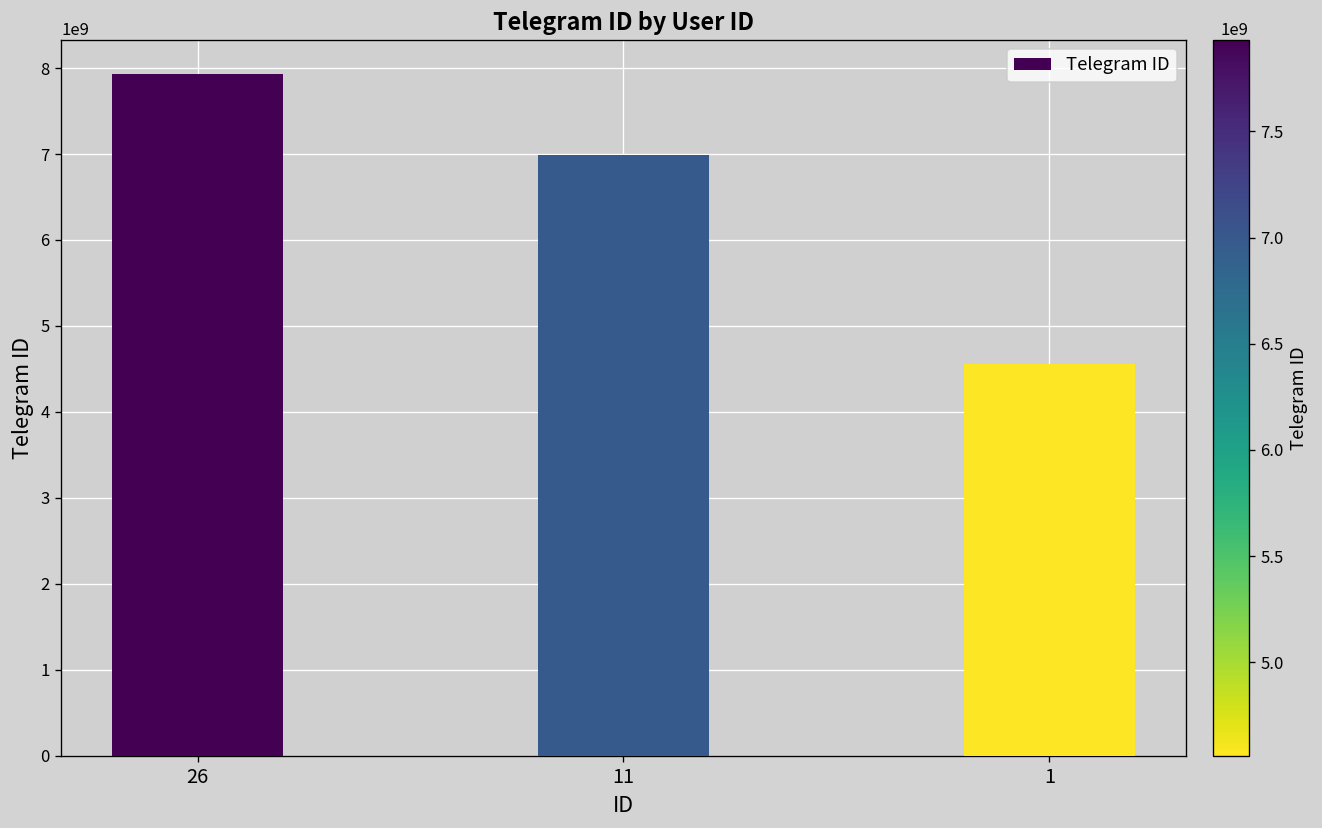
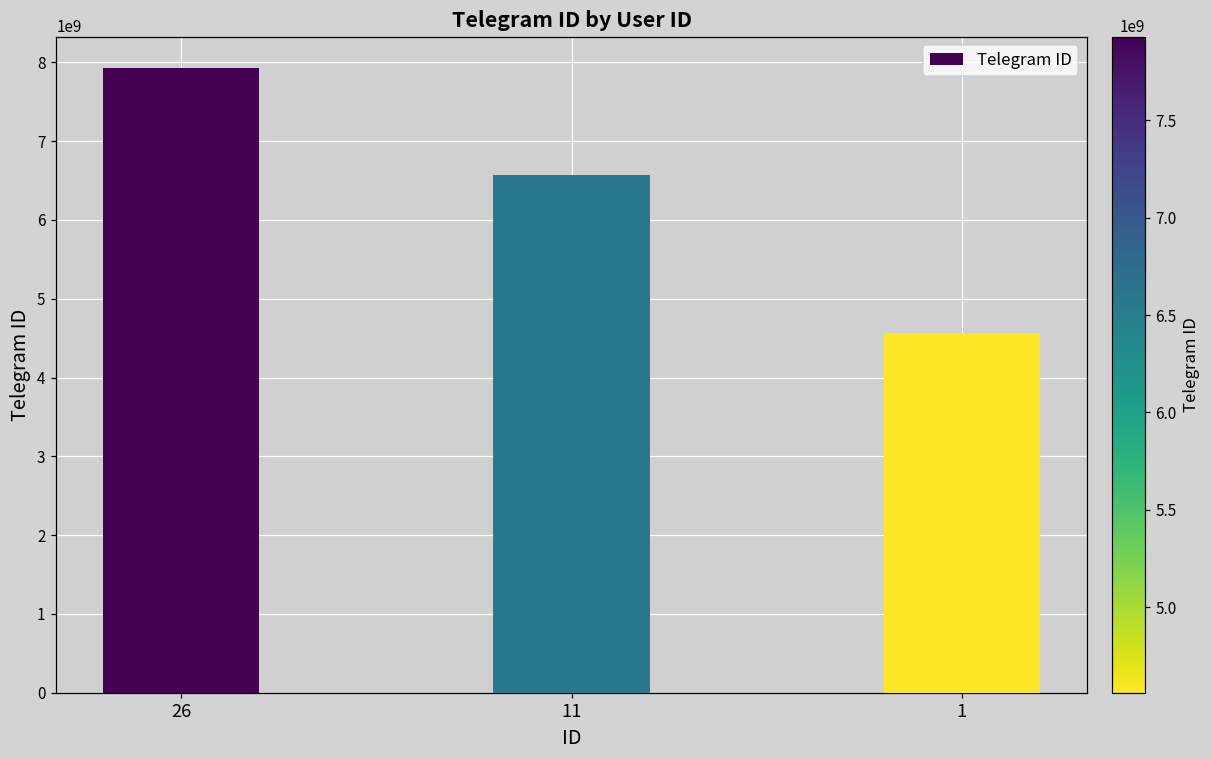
  {
    "26": 7900000000,
-   "11": 7000000000,
+   "11": 6600000000,
    "1": 4600000000
  }
